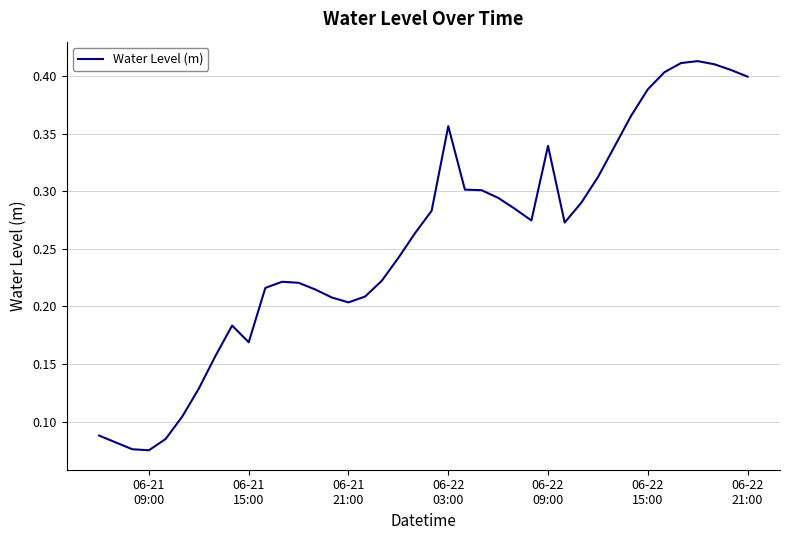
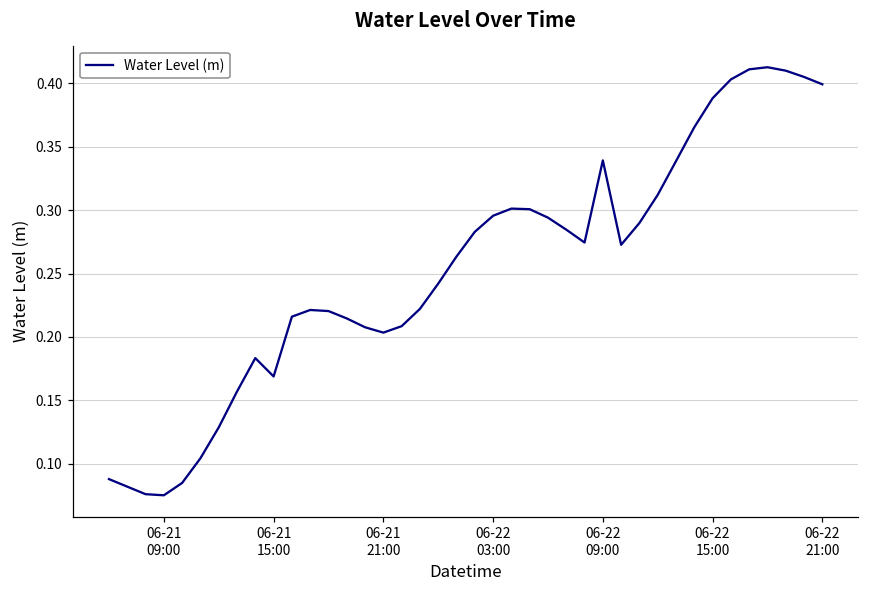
  {
    "06-21 09:00": 0.075,
    "06-21 15:00": 0.169,
    "06-21 21:00": 0.203,
-   "06-22 03:00": 0.356,
+   "06-22 03:00": 0.296,
    "06-22 09:00": 0.339,
    "06-22 15:00": 0.388,
    "06-22 21:00": 0.399
  }
